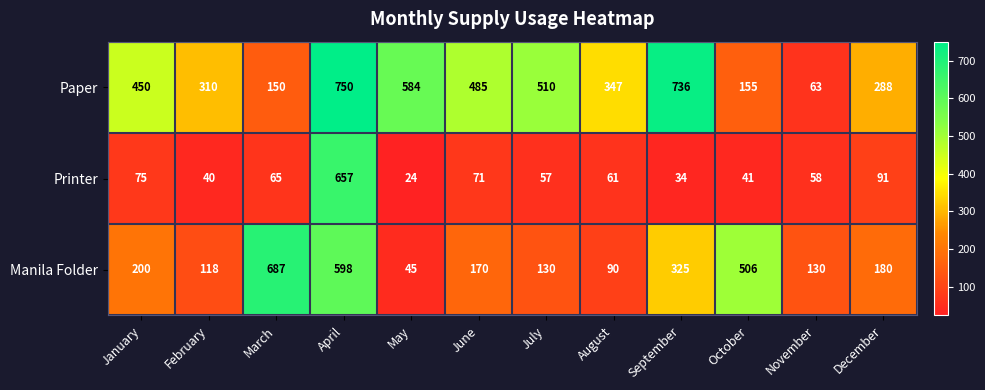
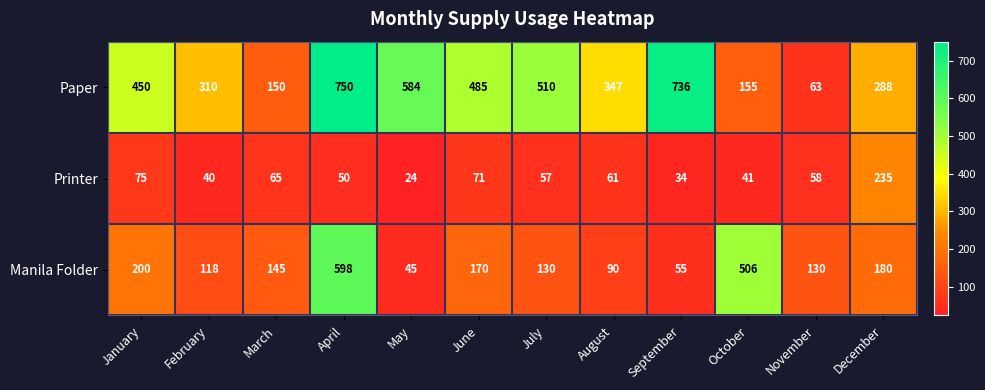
  {
    "Paper": {
      "January": 450,
      "February": 310,
      "March": 150,
      "April": 750,
      "May": 584,
      "June": 485,
      "July": 510,
      "August": 347,
      "September": 736,
      "October": 155,
      "November": 63,
      "December": 288
    },
    "Printer": {
      "January": 75,
      "February": 40,
      "March": 65,
-     "April": 657,
+     "April": 50,
      "May": 24,
      "June": 71,
      "July": 57,
      "August": 61,
      "September": 34,
      "October": 41,
      "November": 58,
-     "December": 91
+     "December": 235
    },
    "Manila Folder": {
      "January": 200,
      "February": 118,
-     "March": 687,
+     "March": 145,
      "April": 598,
      "May": 45,
      "June": 170,
      "July": 130,
      "August": 90,
-     "September": 325,
+     "September": 55,
      "October": 506,
      "November": 130,
      "December": 180
    }
  }
